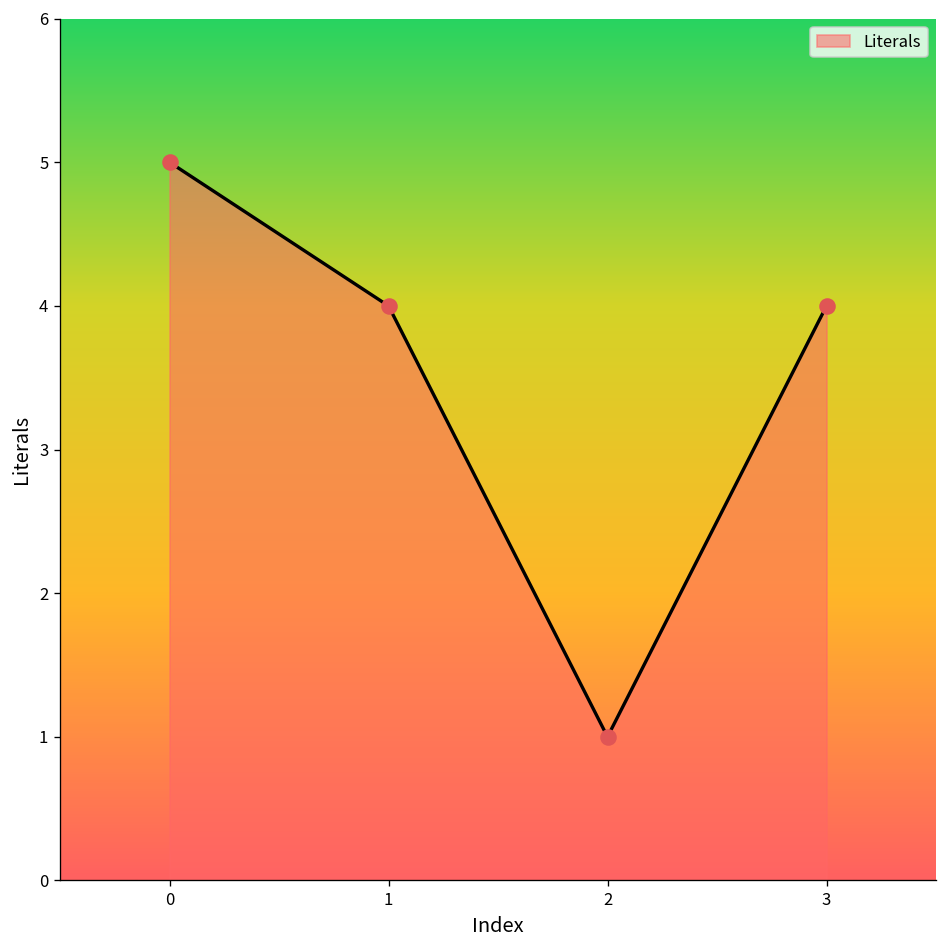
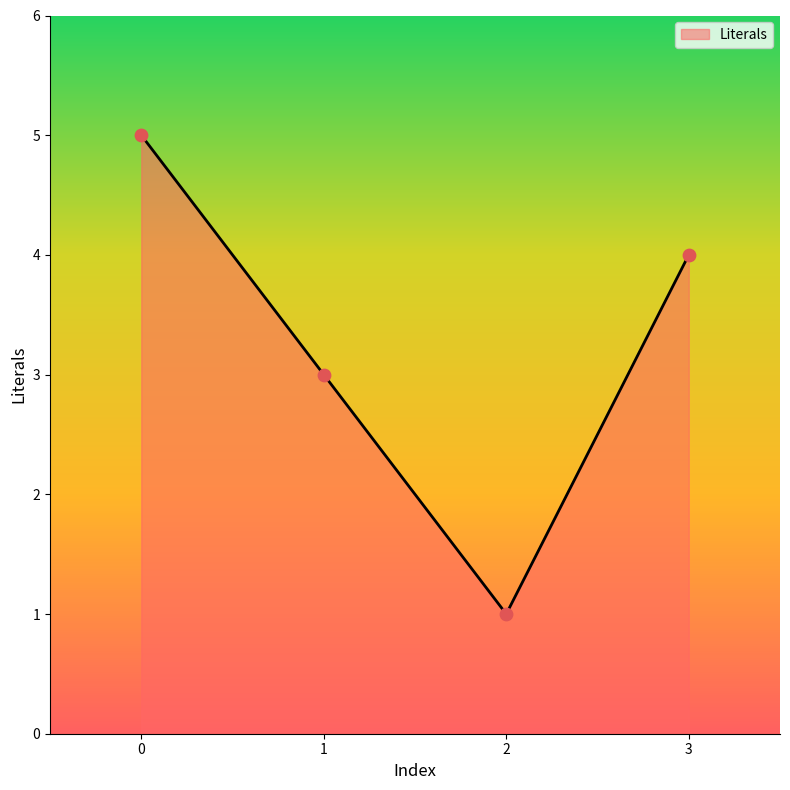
  {
    "0": 5,
-   "1": 4,
+   "1": 3,
    "2": 1,
    "3": 4
  }
